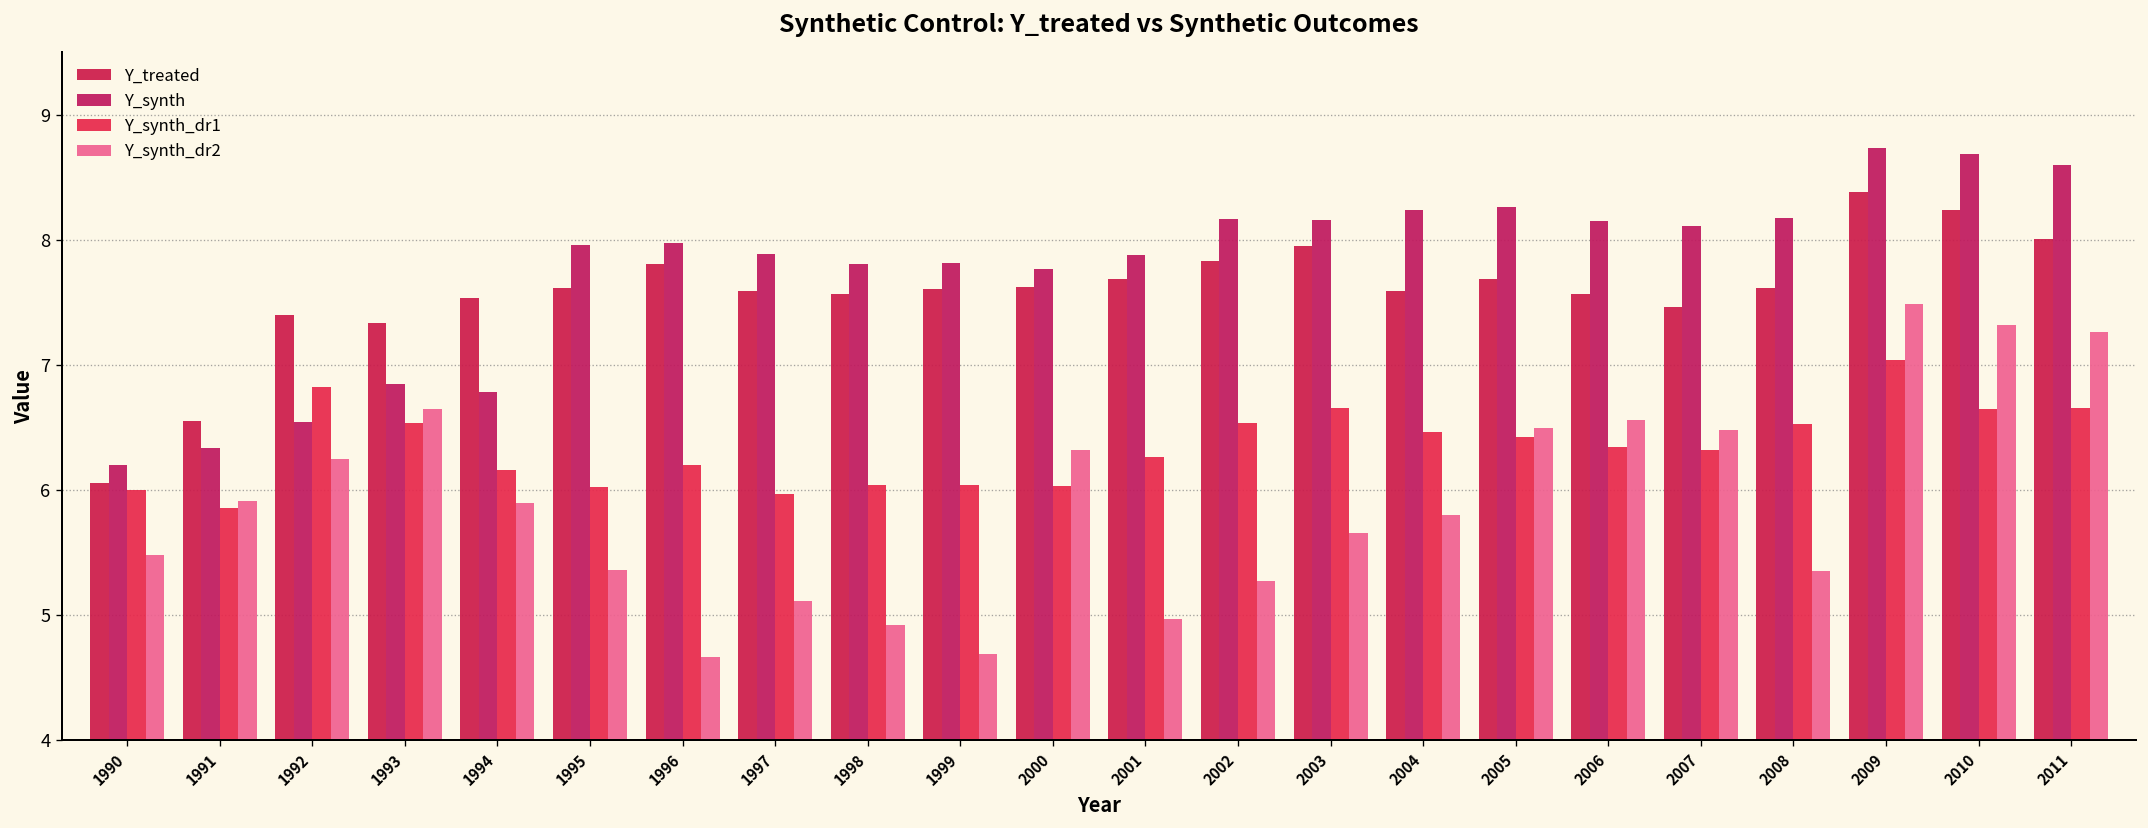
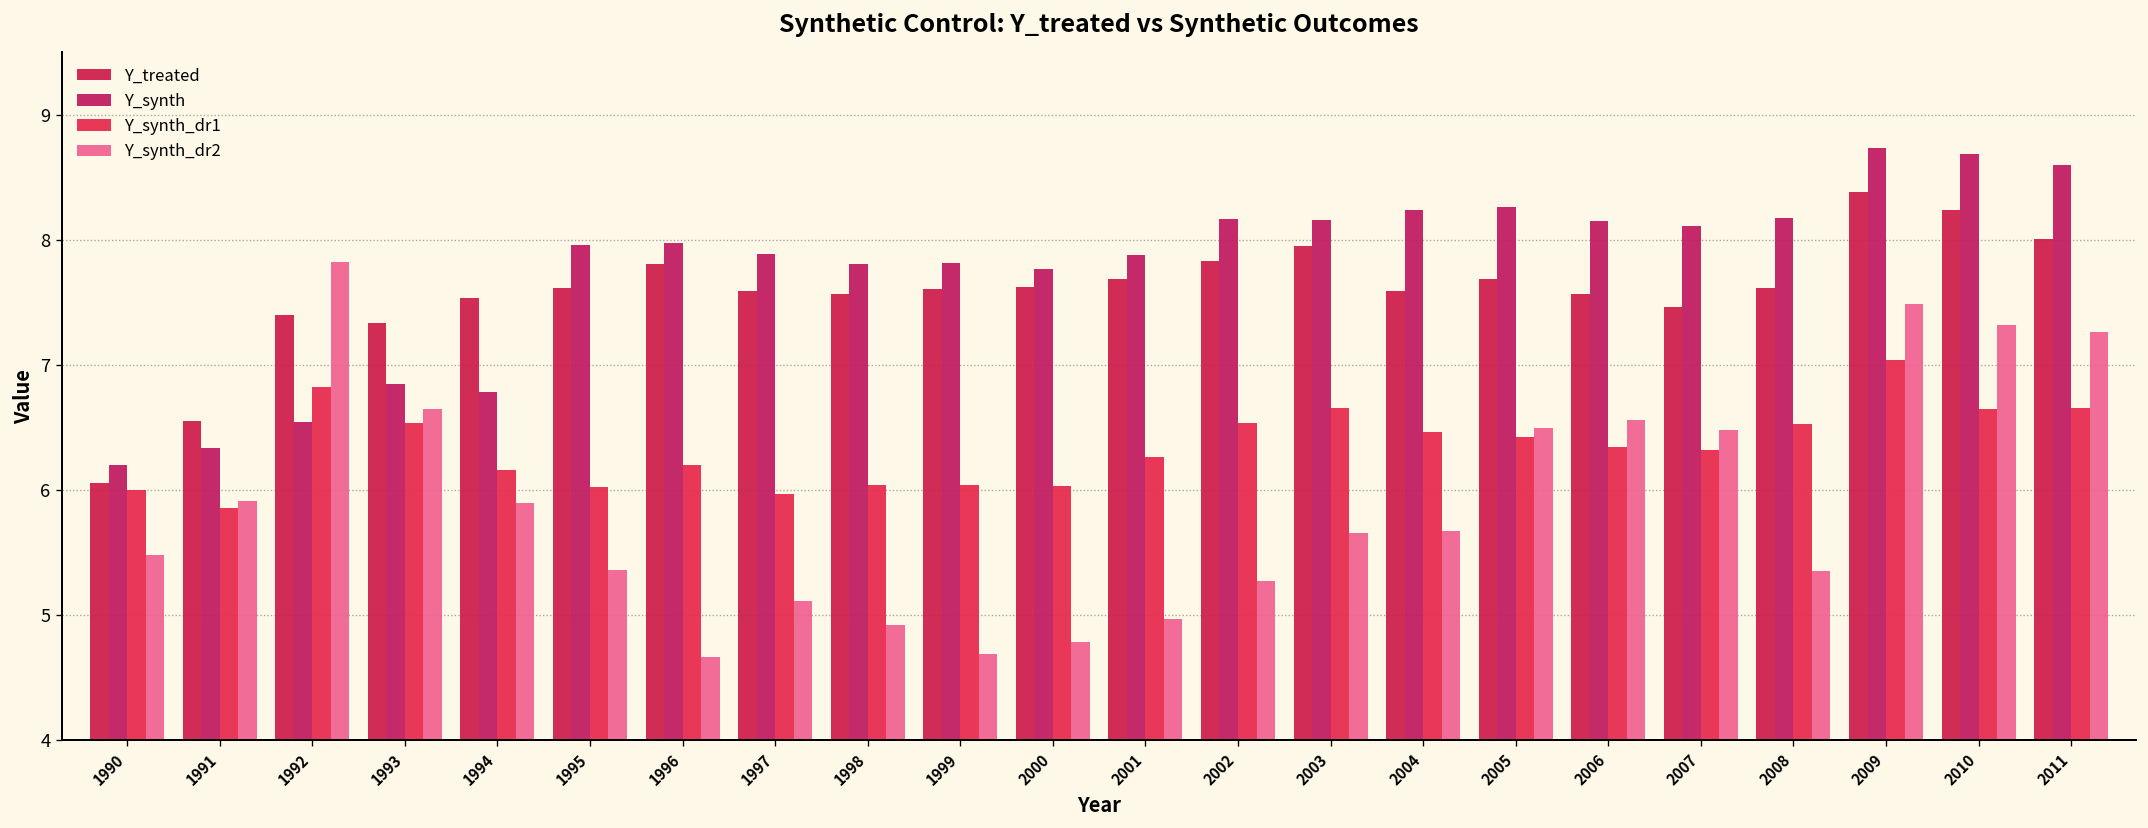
  {
    "Y_synth_dr2": {
      "1990": 5.48,
      "1991": 5.91,
-     "1992": 6.25,
+     "1992": 7.83,
      "1993": 6.65,
      "1994": 5.89,
      "1995": 5.36,
      "1996": 4.66,
      "1997": 5.11,
      "1998": 4.92,
      "1999": 4.69,
-     "2000": 6.32,
+     "2000": 4.78,
      "2001": 4.97,
      "2002": 5.27,
      "2003": 5.66,
-     "2004": 5.80,
+     "2004": 5.68,
      "2005": 6.50,
      "2006": 6.56,
      "2007": 6.48,
      "2008": 5.35,
      "2009": 7.49,
      "2010": 7.32,
      "2011": 7.26
    }
  }
